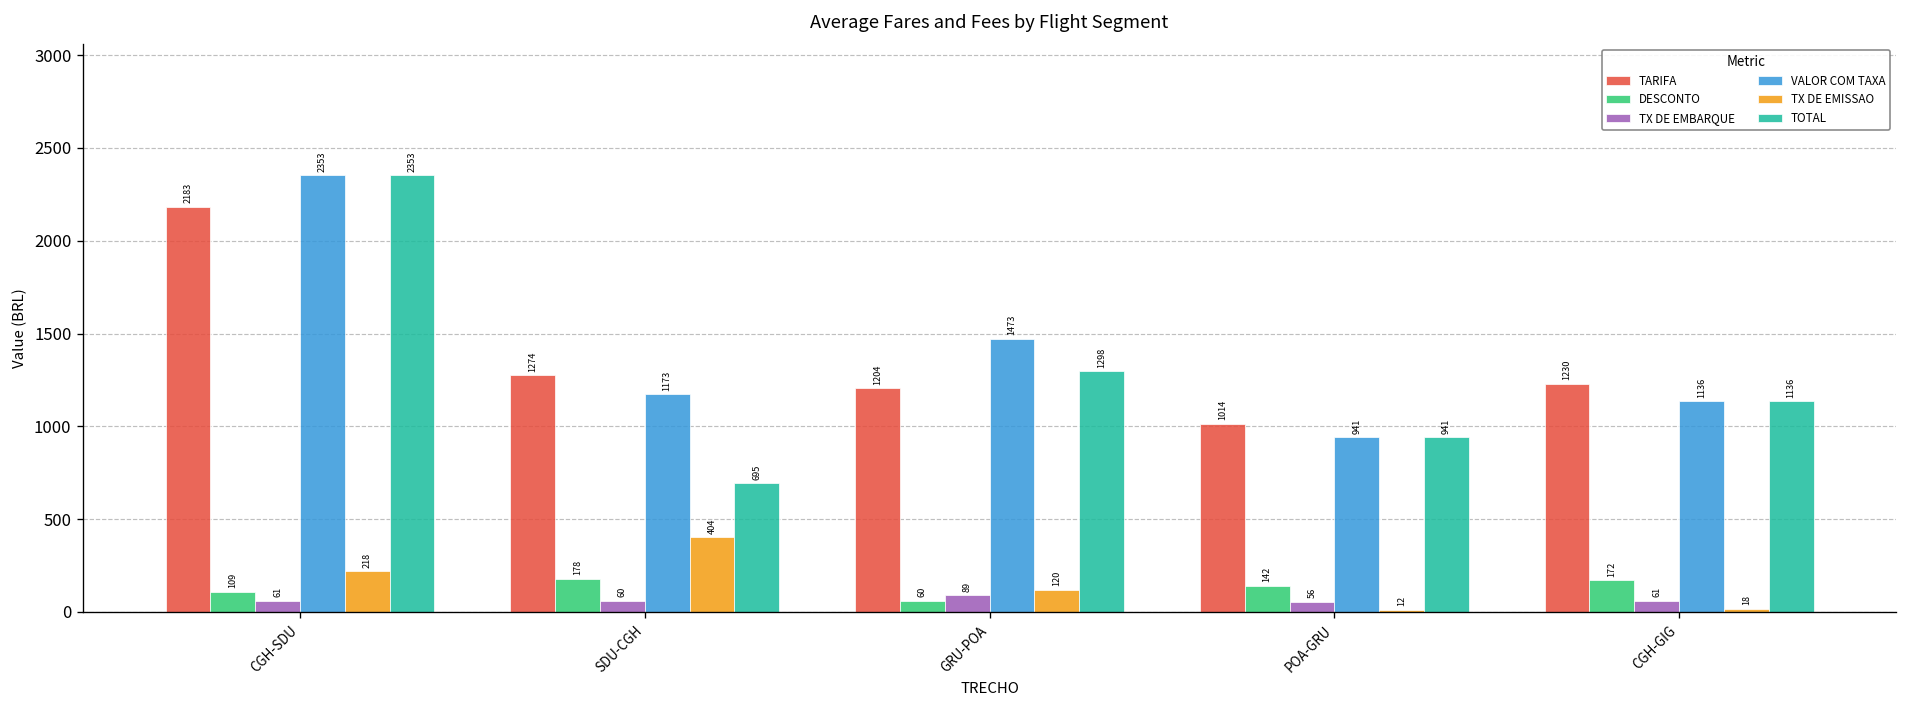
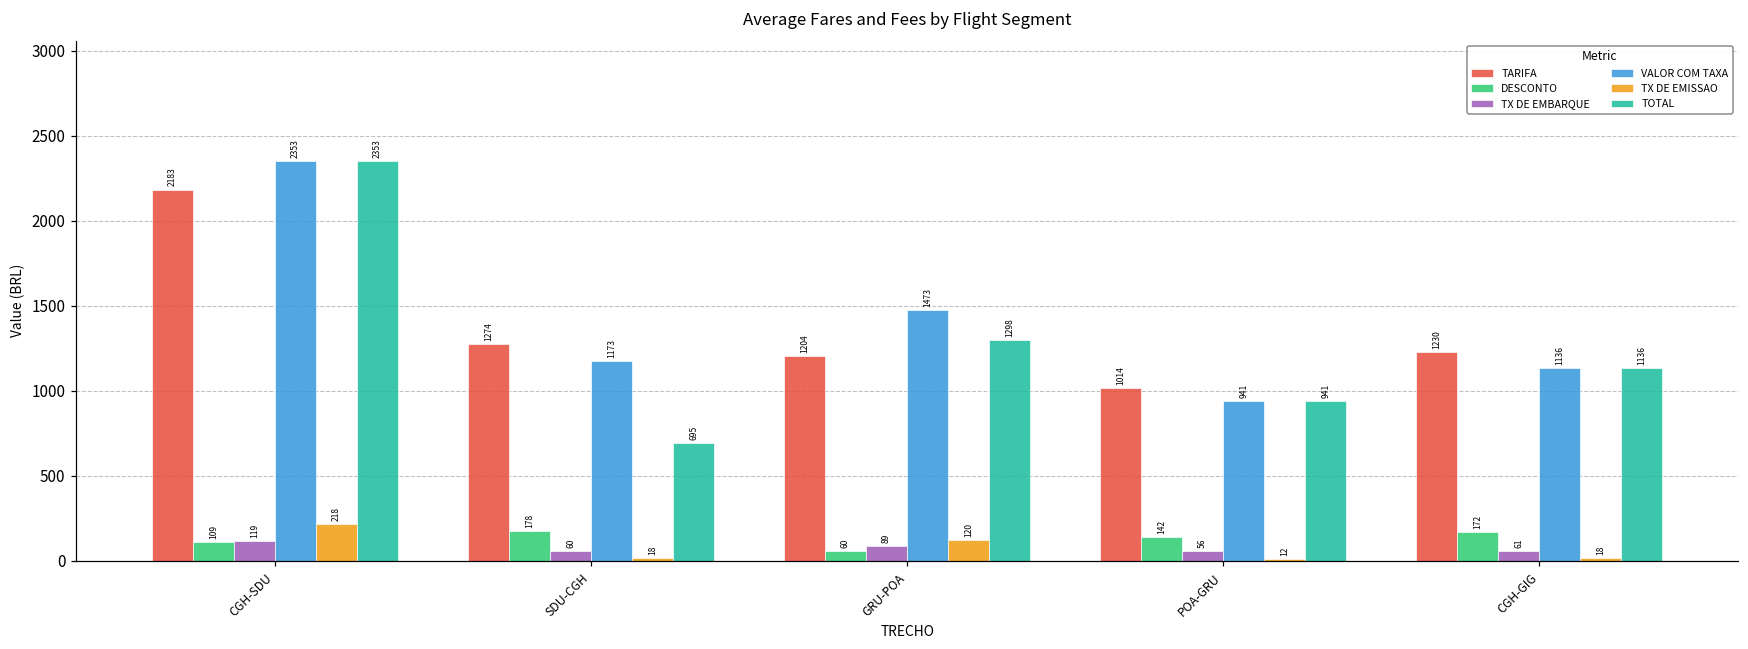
  {
    "TARIFA": {
      "CGH-SDU": 2183,
      "SDU-CGH": 1274,
      "GRU-POA": 1204,
      "POA-GRU": 1014,
      "CGH-GIG": 1230
    },
    "TX DE EMBARQUE": {
-     "CGH-SDU": 61,
+     "CGH-SDU": 119,
      "SDU-CGH": 60,
      "GRU-POA": 89,
      "POA-GRU": 56,
      "CGH-GIG": 61
    },
    "VALOR COM TAXA": {
      "CGH-SDU": 2353,
      "SDU-CGH": 1173,
      "GRU-POA": 1473,
      "POA-GRU": 941,
      "CGH-GIG": 1136
    },
    "TX DE EMISSAO": {
      "CGH-SDU": 218,
-     "SDU-CGH": 404,
+     "SDU-CGH": 18,
      "GRU-POA": 120,
      "POA-GRU": 12,
      "CGH-GIG": 18
    }
  }
